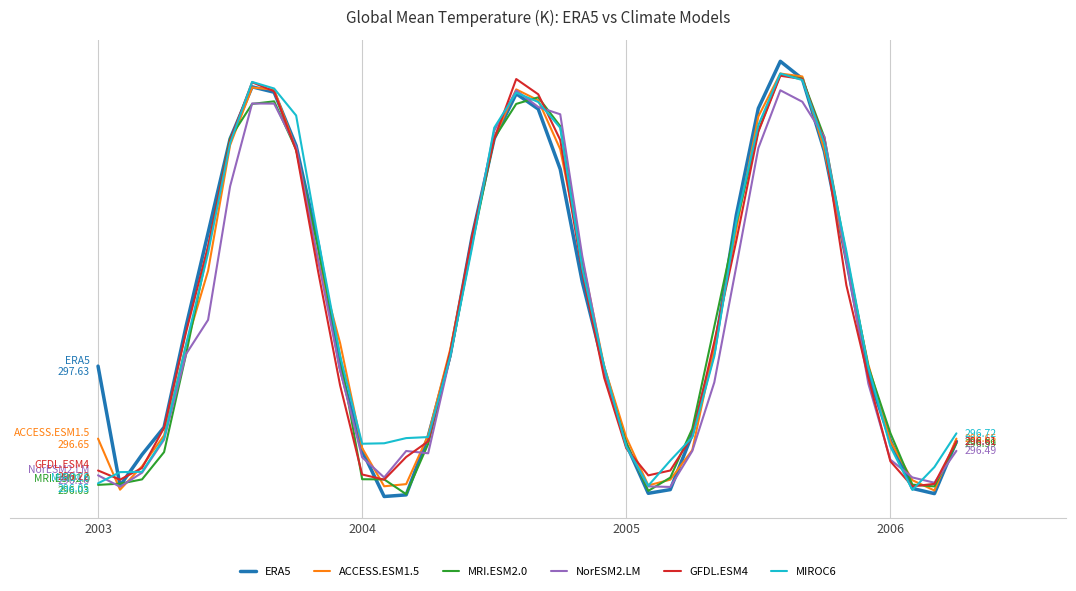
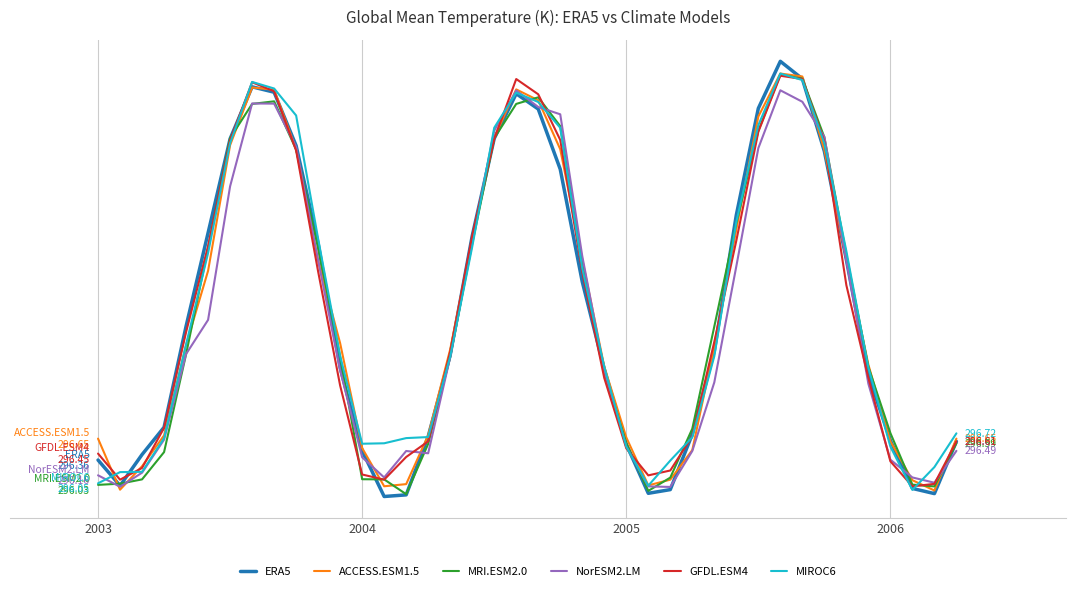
  {
    "ERA5": {
-     "2003": 297.63
+     "2003": 296.36
    },
    "GFDL.ESM4": {
-     "2003": 296.22
+     "2003": 296.45
    }
  }
